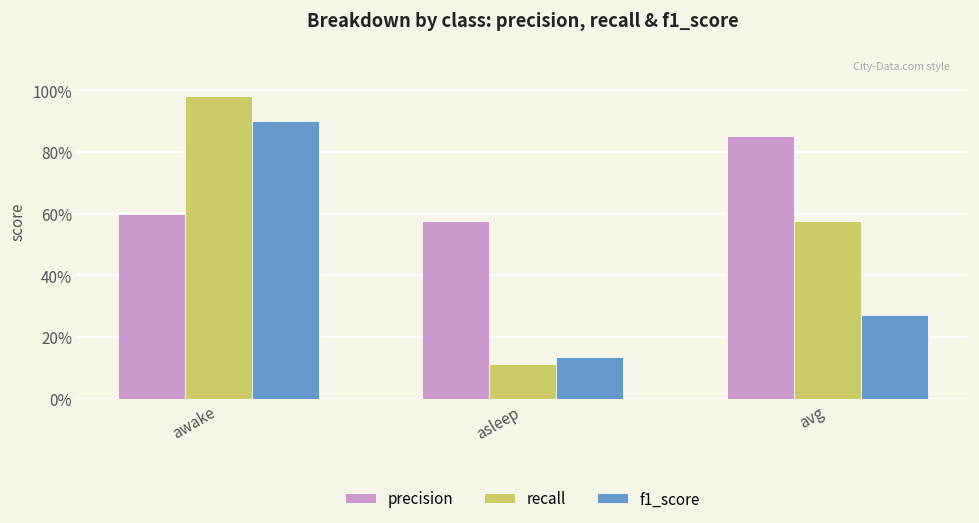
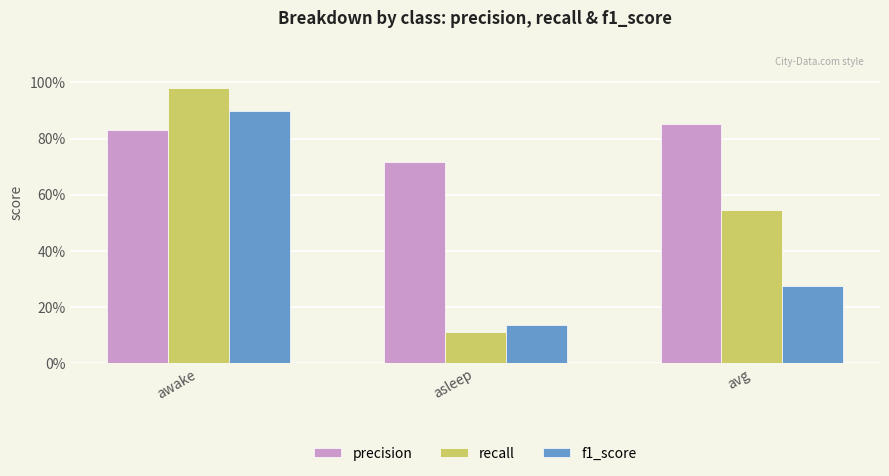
  {
    "precision": {
-     "awake": "60%",
-     "asleep": "58%",
+     "awake": "83%",
+     "asleep": "72%",
      "avg": "85%"
    },
    "recall": {
      "awake": "98%",
      "asleep": "11%",
-     "avg": "58%"
+     "avg": "55%"
    },
    "f1_score": {
      "awake": "90%",
      "asleep": "13%",
      "avg": "27%"
    }
  }
